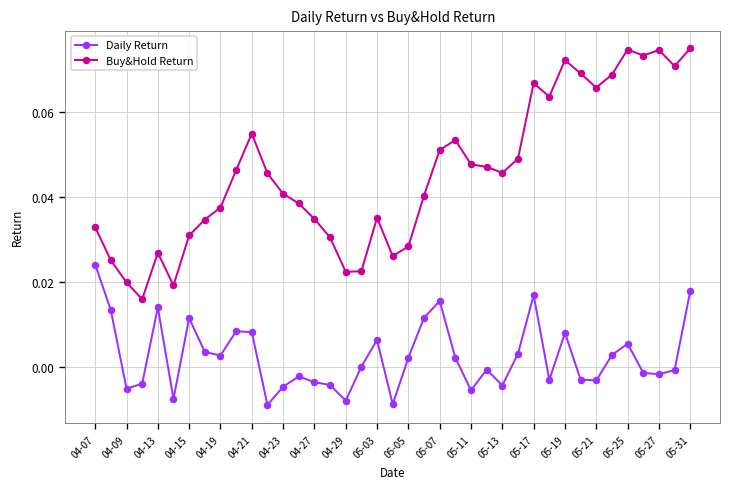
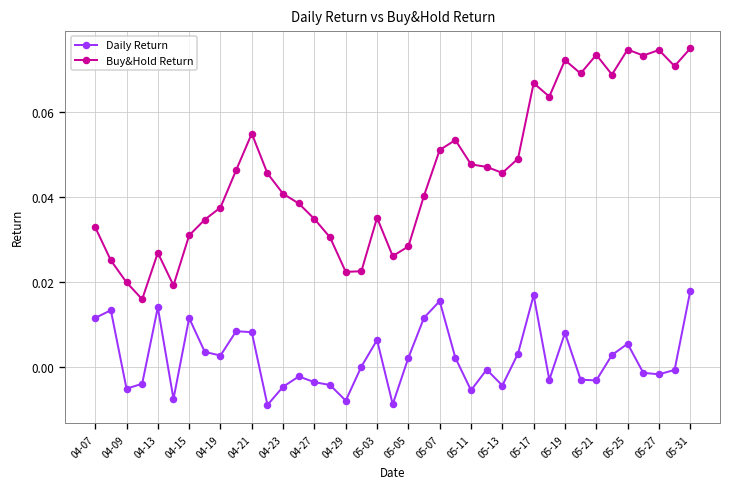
  {
    "Daily Return": {
-     "04-07": 0.024,
+     "04-07": 0.012,
      "04-09": -0.005,
      "04-13": 0.014,
      "04-15": 0.012,
      "04-19": 0.003,
      "04-21": 0.008,
      "04-23": -0.005,
      "04-27": -0.004,
      "04-29": -0.008,
      "05-03": 0.006,
      "05-05": 0.002,
      "05-07": 0.016,
      "05-11": -0.005,
      "05-13": -0.004,
      "05-17": 0.017,
      "05-19": 0.008,
      "05-21": -0.003,
      "05-25": 0.006,
      "05-27": -0.002,
      "05-31": 0.018
    },
    "Buy&Hold Return": {
      "04-07": 0.033,
      "04-09": 0.020,
      "04-13": 0.027,
      "04-15": 0.031,
      "04-19": 0.037,
      "04-21": 0.055,
      "04-23": 0.041,
      "04-27": 0.035,
      "04-29": 0.022,
      "05-03": 0.035,
      "05-05": 0.028,
      "05-07": 0.051,
      "05-11": 0.048,
      "05-13": 0.046,
      "05-17": 0.067,
      "05-19": 0.072,
-     "05-21": 0.066,
+     "05-21": 0.073,
      "05-25": 0.075,
      "05-27": 0.074,
      "05-31": 0.075
    }
  }
